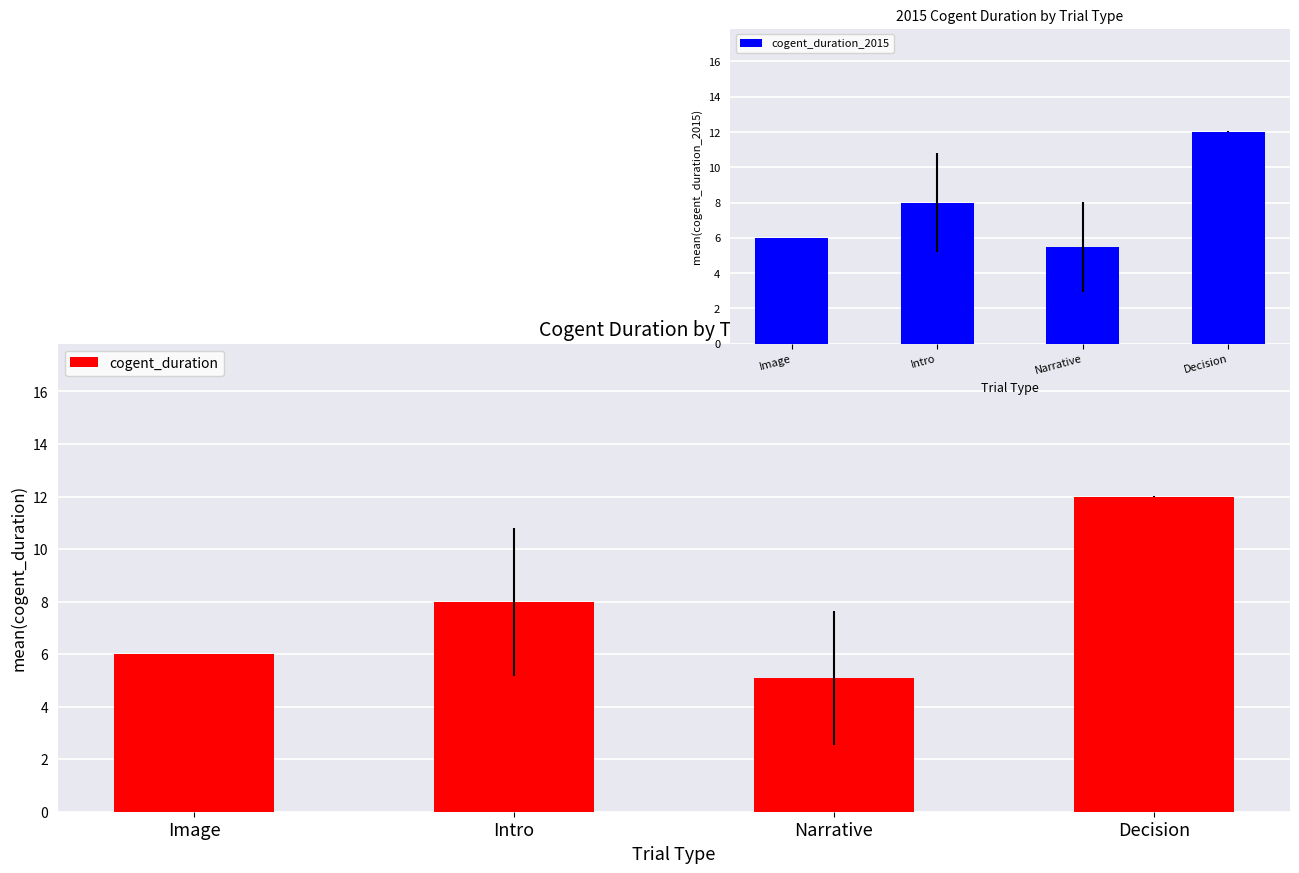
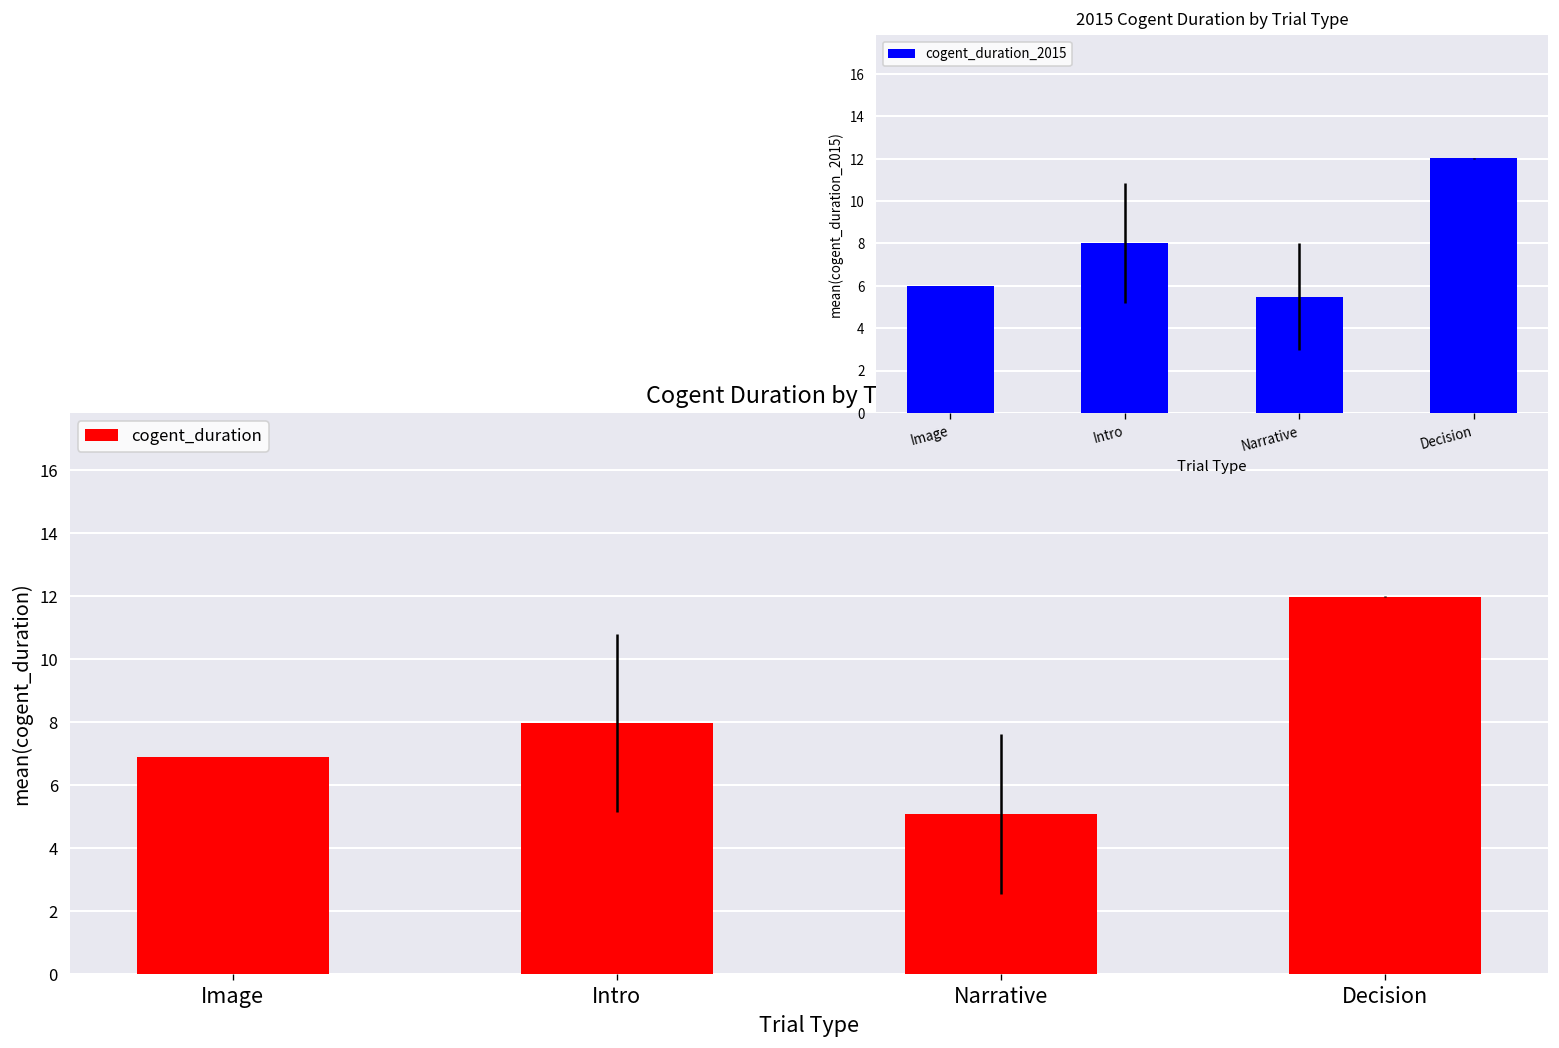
  {
    "Cogent Duration by Trial Type": {
-     "Image": 6.0,
+     "Image": 6.9,
      "Intro": 8.0,
      "Narrative": 5.1,
      "Decision": 12.0
    }
  }
